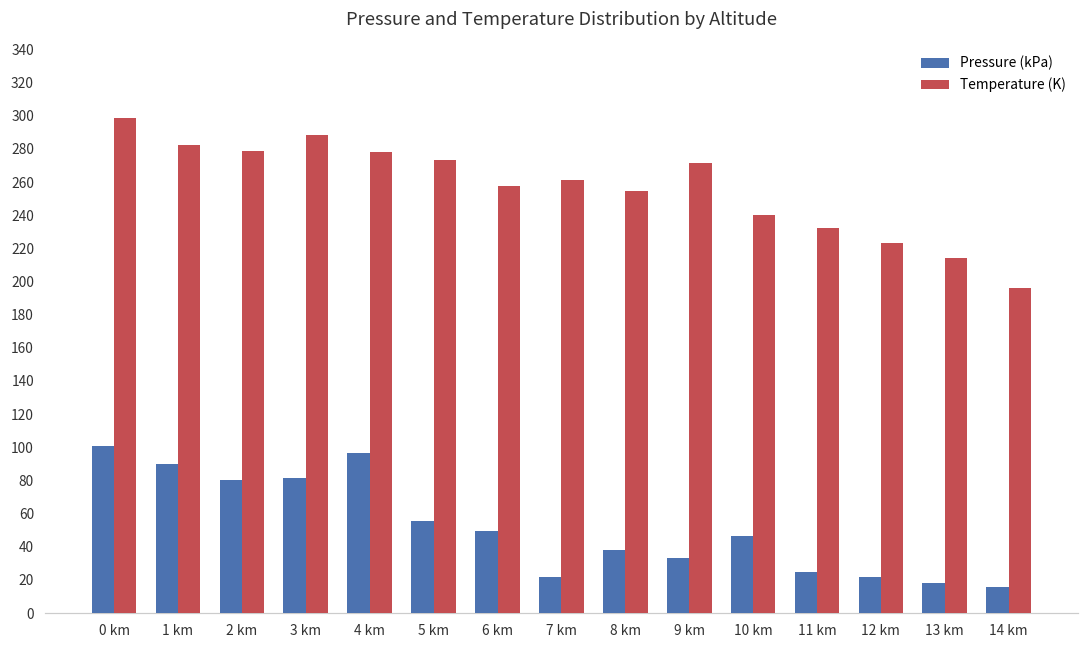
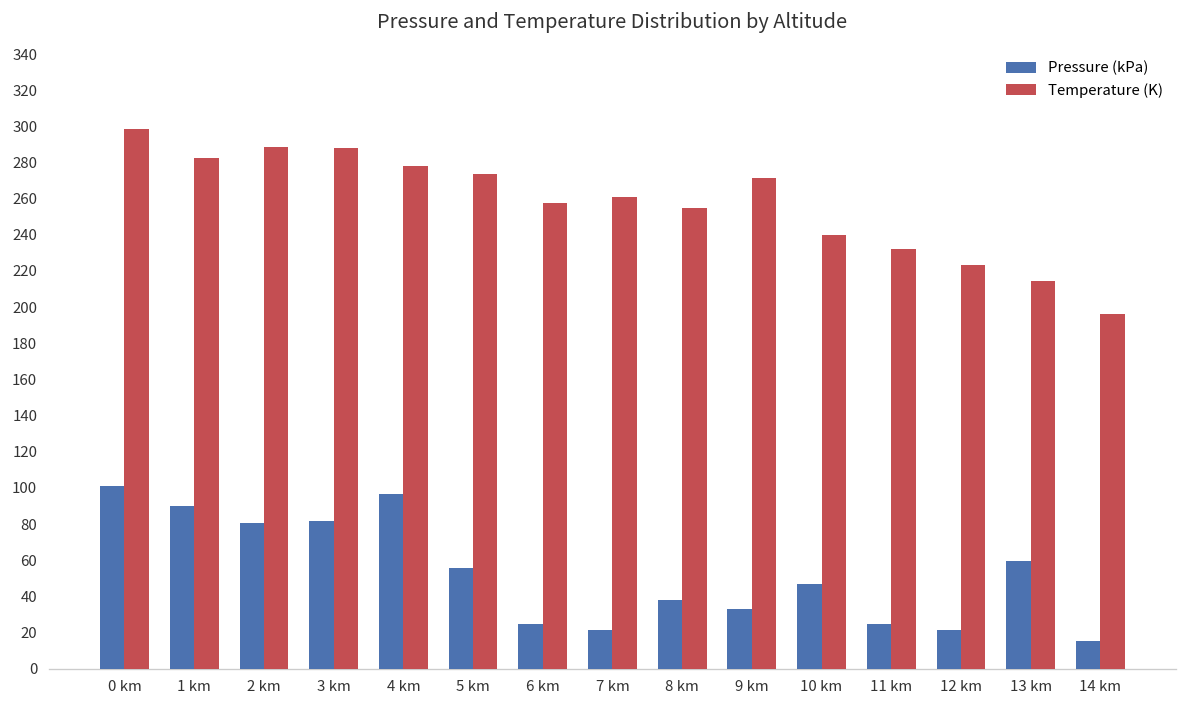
  {
    "Pressure (kPa)": {
      "0 km": 101,
      "1 km": 90,
      "2 km": 80,
      "3 km": 82,
      "4 km": 97,
      "5 km": 56,
-     "6 km": 49,
+     "6 km": 25,
      "7 km": 22,
      "8 km": 38,
      "9 km": 33,
      "10 km": 47,
      "11 km": 25,
      "12 km": 21,
-     "13 km": 18,
+     "13 km": 59,
      "14 km": 16
    },
    "Temperature (K)": {
      "0 km": 299,
      "1 km": 282,
-     "2 km": 279,
+     "2 km": 289,
      "3 km": 288,
      "4 km": 278,
      "5 km": 274,
      "6 km": 257,
      "7 km": 261,
      "8 km": 255,
      "9 km": 271,
      "10 km": 240,
      "11 km": 232,
      "12 km": 223,
      "13 km": 214,
      "14 km": 196
    }
  }
